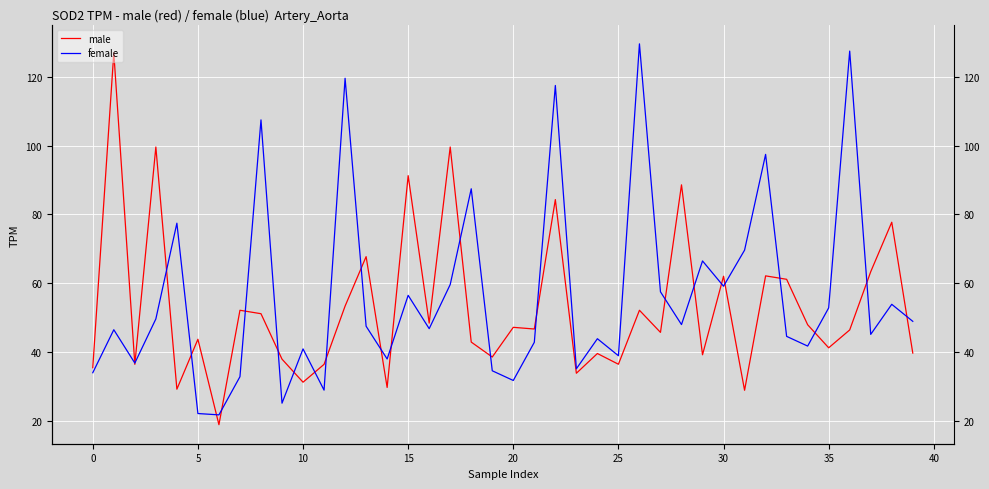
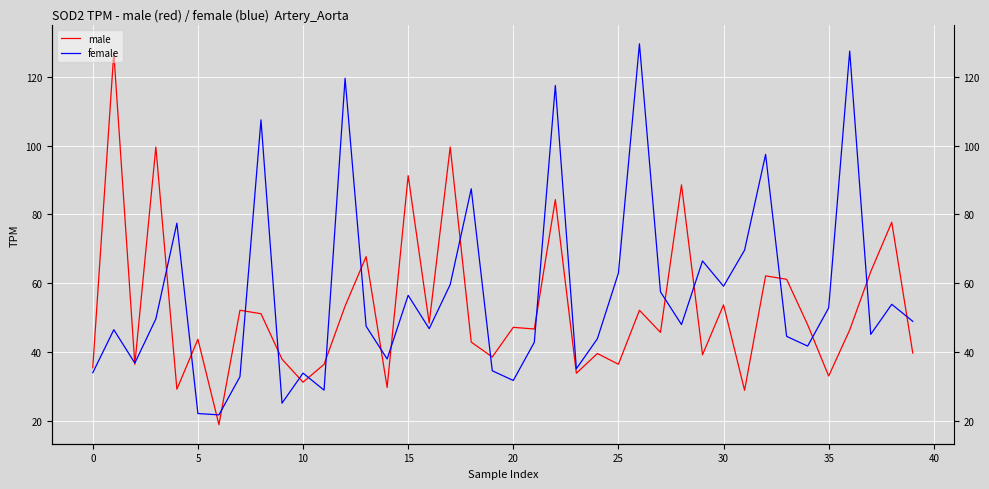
  {
    "male": {
      "0": 35,
      "5": 44,
      "10": 31,
      "15": 91,
      "20": 47,
      "25": 36,
-     "30": 62,
-     "35": 41
+     "30": 54,
+     "35": 33
    },
    "female": {
      "0": 34,
      "5": 22,
-     "10": 41,
+     "10": 34,
      "15": 57,
      "20": 32,
-     "25": 39,
+     "25": 63,
      "30": 59,
      "35": 53
    }
  }
